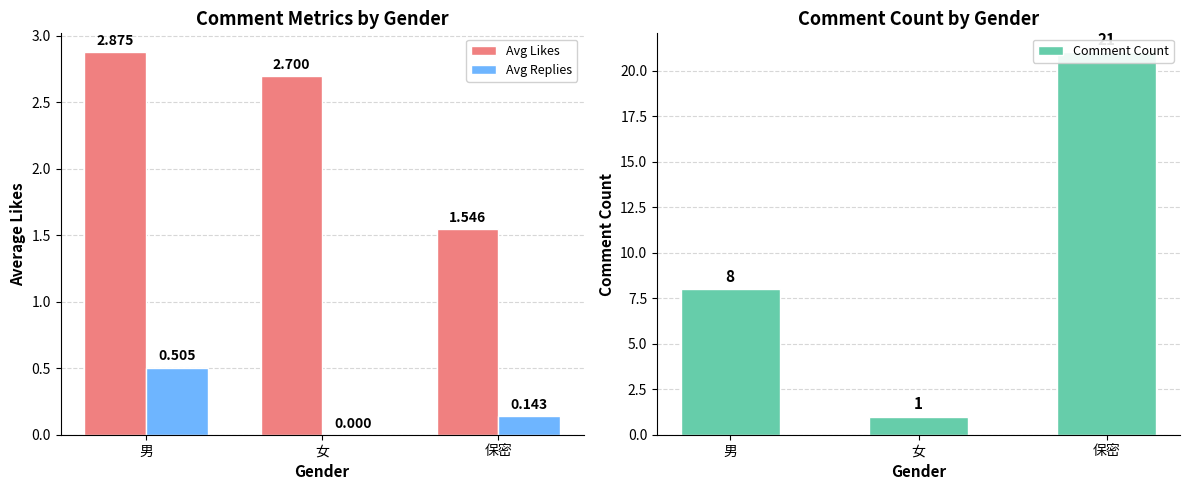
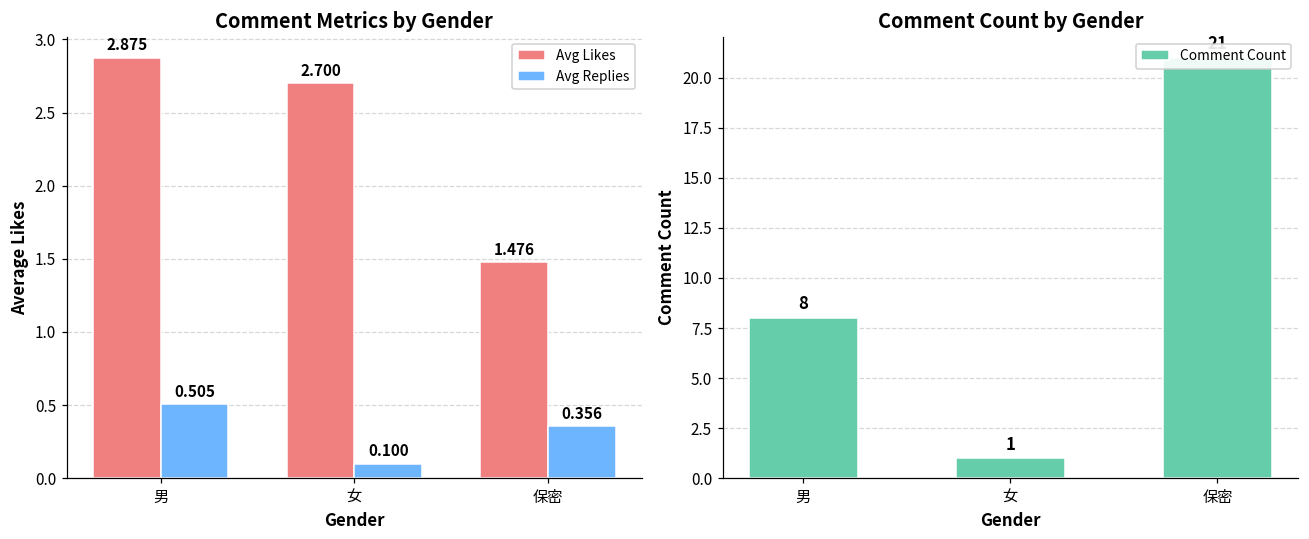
  {
    "Comment Metrics by Gender": {
      "Avg Likes": {
        "男": 2.875,
        "女": 2.700,
-       "保密": 1.546
+       "保密": 1.476
      },
      "Avg Replies": {
        "男": 0.505,
-       "女": 0.000,
-       "保密": 0.143
+       "女": 0.100,
+       "保密": 0.356
      }
    },
    "Comment Count by Gender": {
      "男": 8,
      "女": 1
    }
  }
